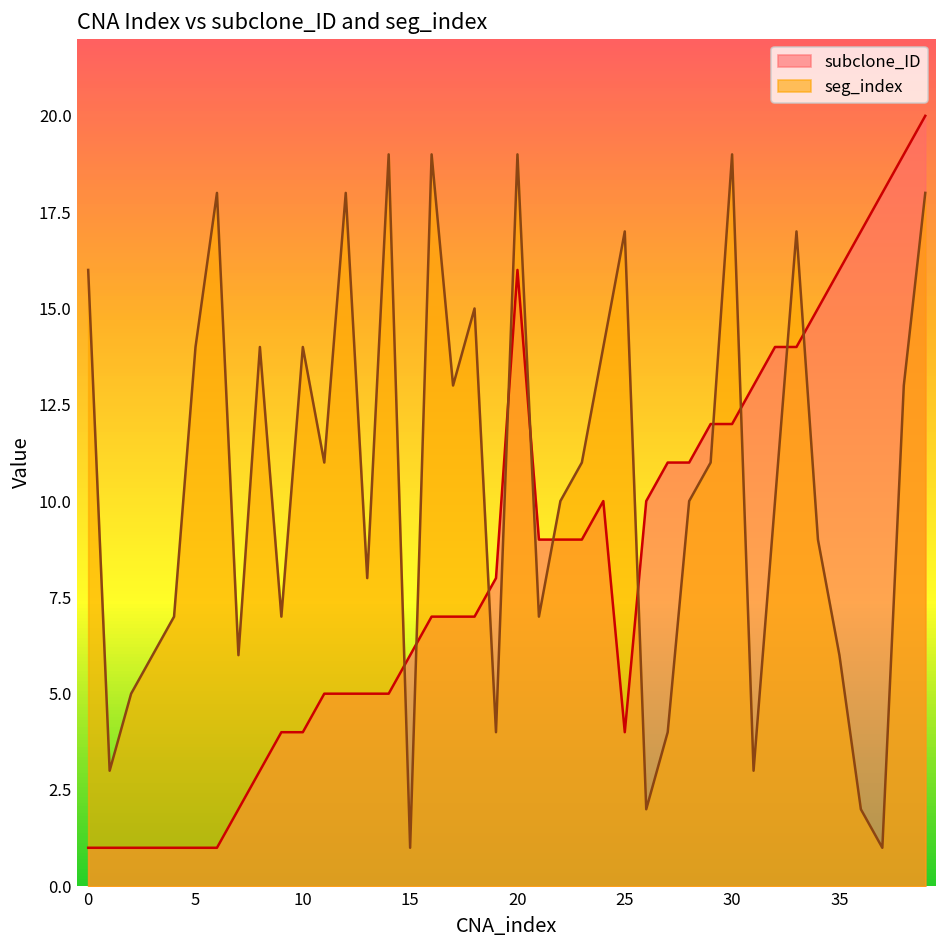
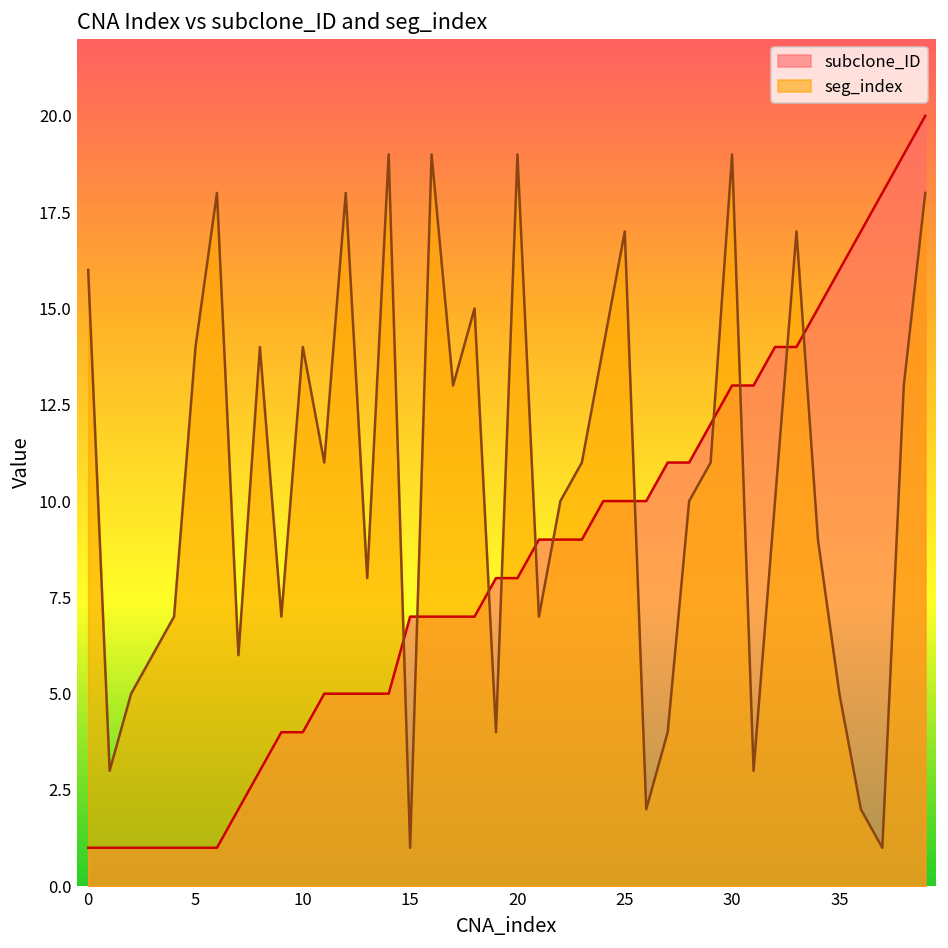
  {
    "subclone_ID": {
      "0": 1,
      "5": 1,
      "10": 4,
-     "15": 6,
-     "20": 16,
-     "25": 4,
-     "30": 12,
+     "15": 7,
+     "20": 8,
+     "25": 10,
+     "30": 13,
      "35": 16
    },
    "seg_index": {
      "0": 16,
      "5": 14,
      "10": 14,
      "15": 1,
      "20": 19,
      "25": 17,
      "30": 19,
-     "35": 6
+     "35": 5
    }
  }
